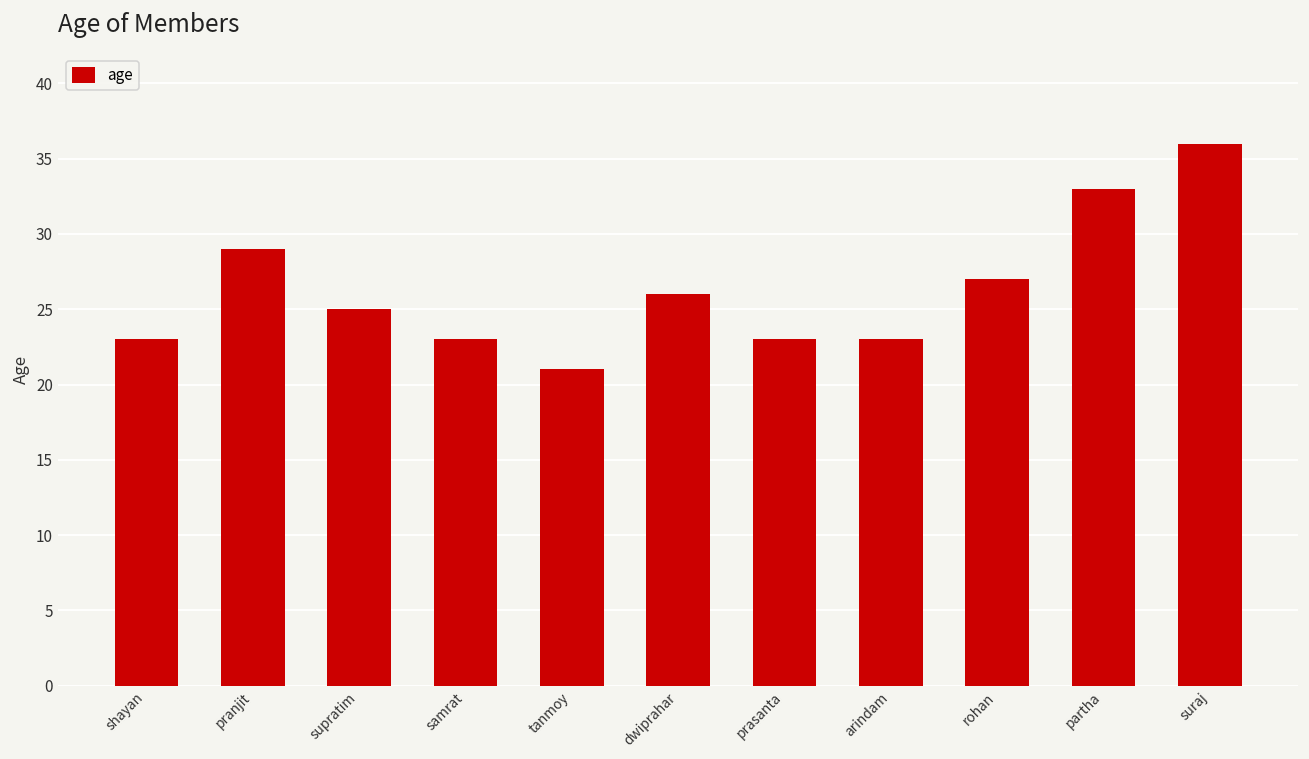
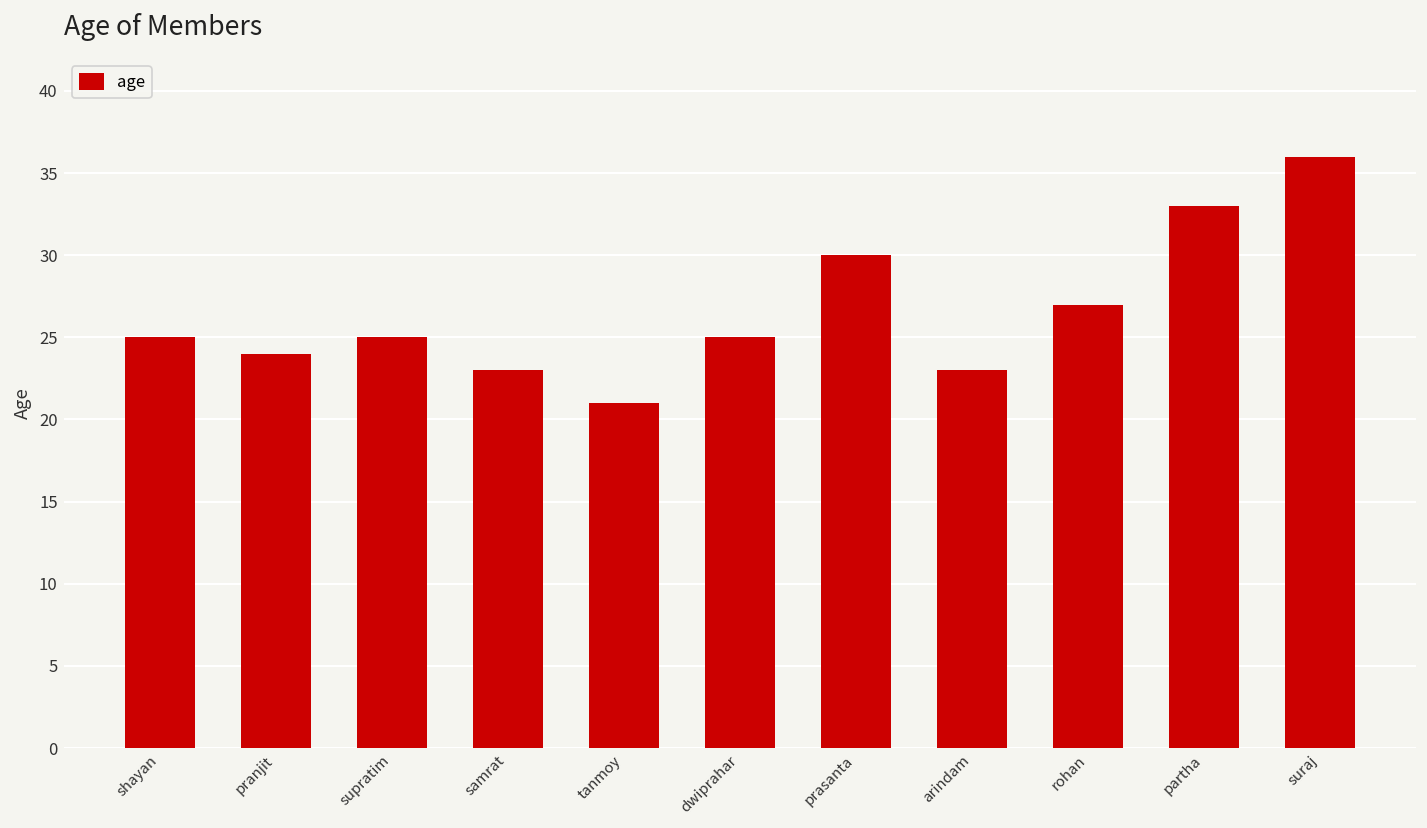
  {
-   "shayan": 23,
-   "pranjit": 29,
+   "shayan": 25,
+   "pranjit": 24,
    "supratim": 25,
    "samrat": 23,
    "tanmoy": 21,
-   "dwiprahar": 26,
-   "prasanta": 23,
+   "dwiprahar": 25,
+   "prasanta": 30,
    "arindam": 23,
    "rohan": 27,
    "partha": 33,
    "suraj": 36
  }
